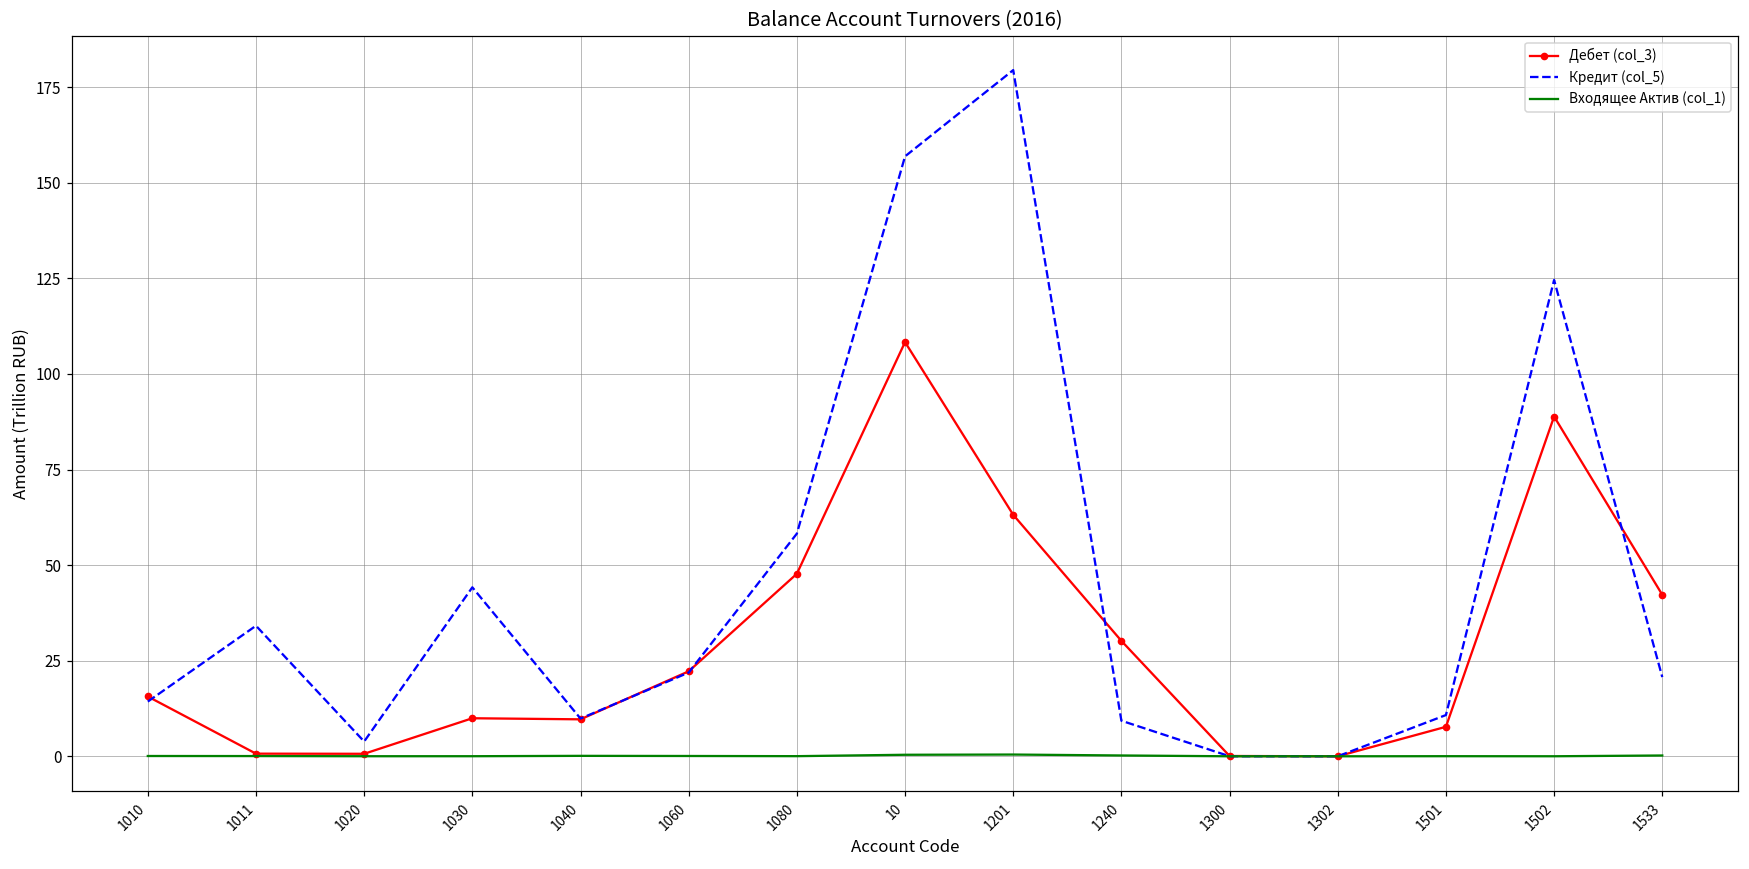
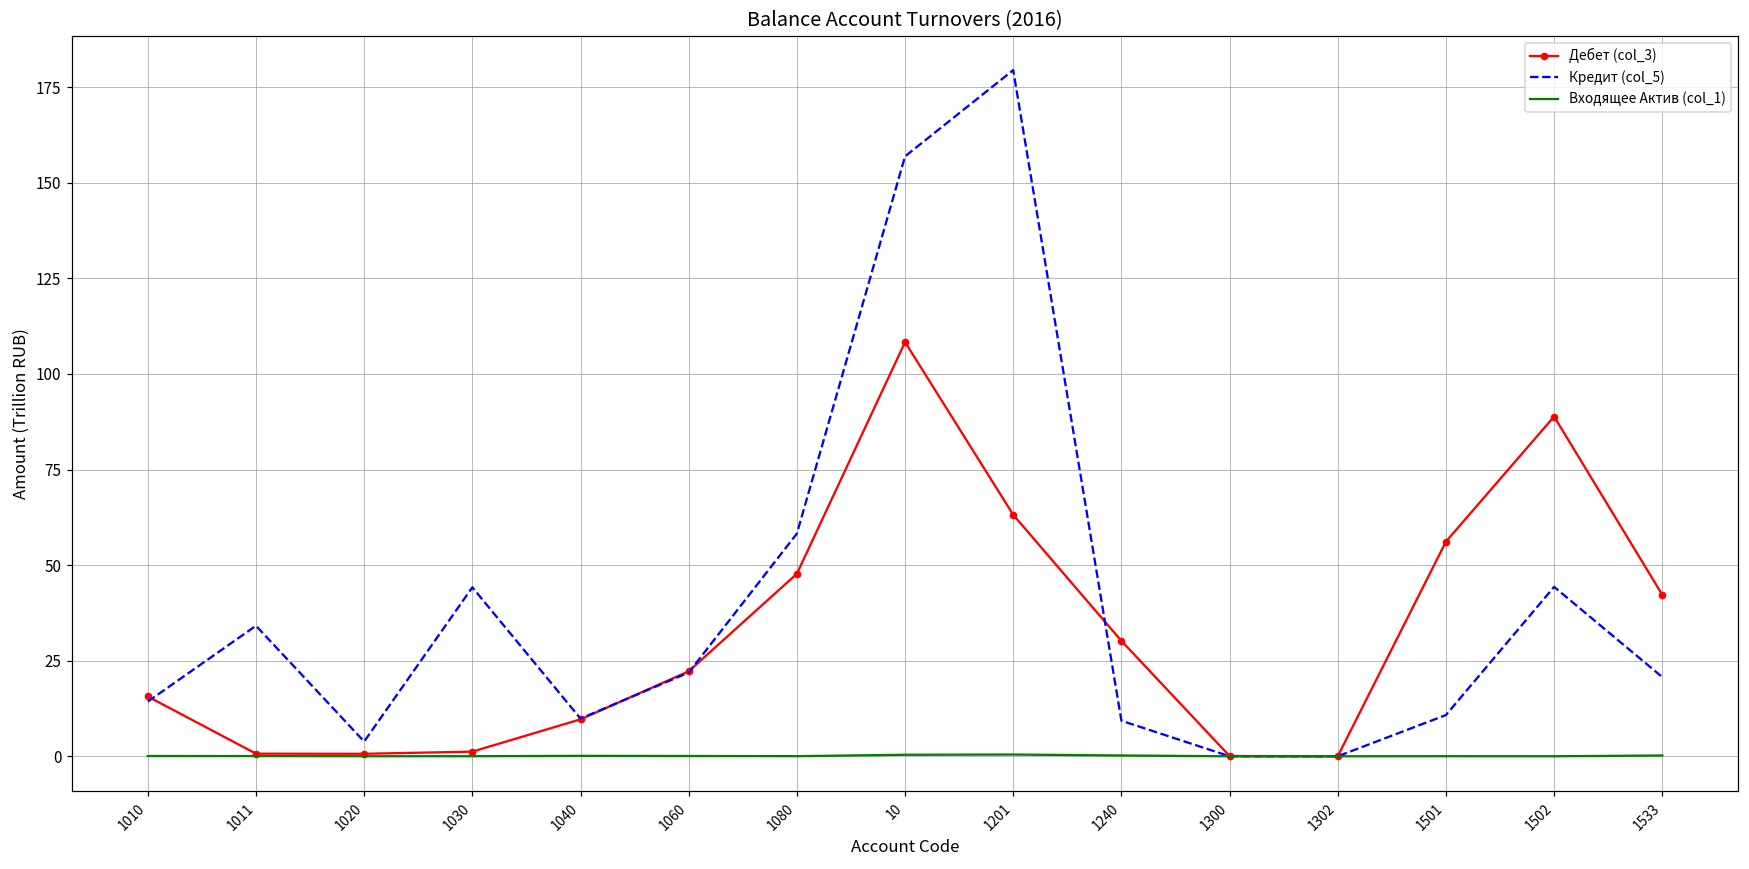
  {
    "Дебет (col_3)": {
      "1010": 16,
-     "1030": 10,
+     "1030": 1,
      "1080": 48,
      "10": 108,
      "1201": 63,
      "1240": 30,
-     "1501": 8,
+     "1501": 56,
      "1502": 89,
      "1533": 42
    },
    "Кредит (col_5)": {
      "1010": 14,
      "1011": 34,
      "1020": 4,
      "1030": 44,
      "1080": 58,
      "10": 157,
      "1201": 179,
      "1240": 9,
      "1501": 11,
-     "1502": 125,
+     "1502": 44,
      "1533": 21
    },
    "Входящее Актив (col_1)": {
      "1010": 0,
      "1030": 0,
      "1040": 0,
      "1060": 0,
      "1080": 0,
      "10": 0,
      "1201": 0,
      "1240": 0,
      "1501": 0,
      "1502": 0,
      "1533": 0
    }
  }
